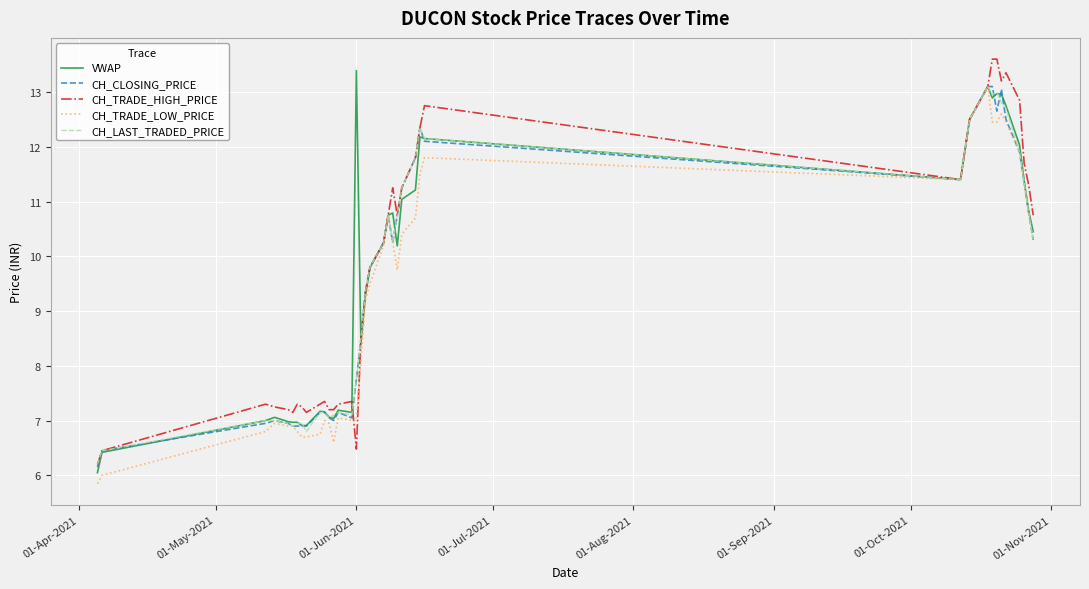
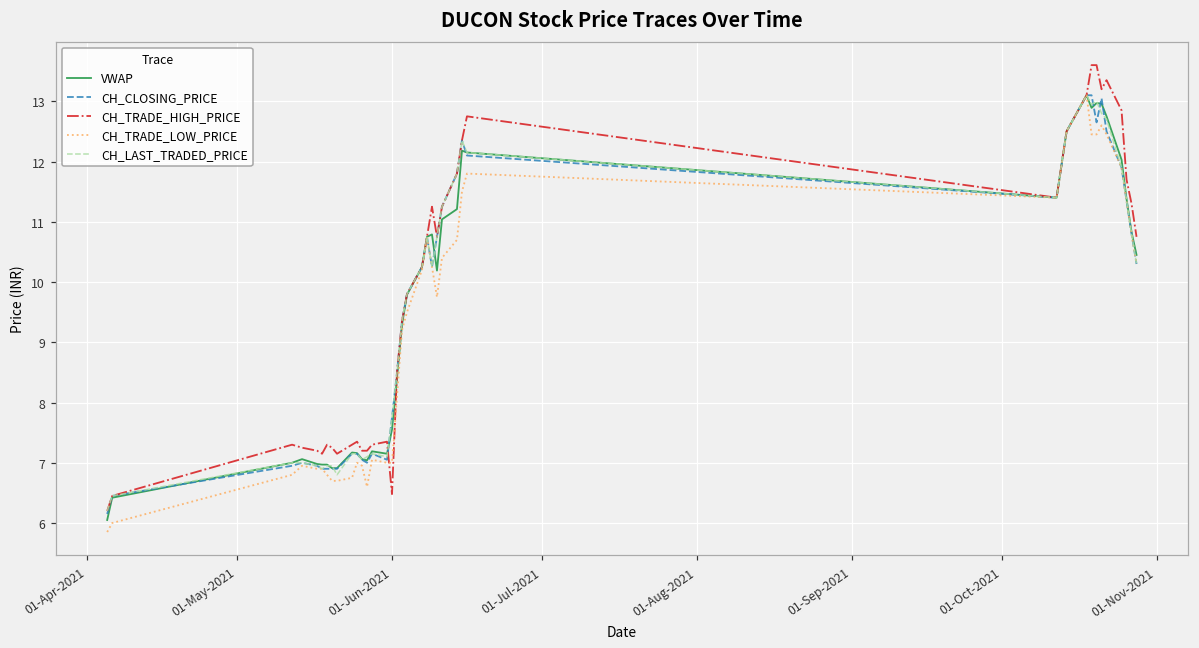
  {
    "VWAP": {
-     "01-Jun-2021": 13.4
+     "01-Jun-2021": 7.6
    },
    "CH_TRADE_HIGH_PRICE": {
      "01-Jun-2021": 6.5
    },
    "CH_TRADE_LOW_PRICE": {
      "01-Jun-2021": 7.0
    }
  }
